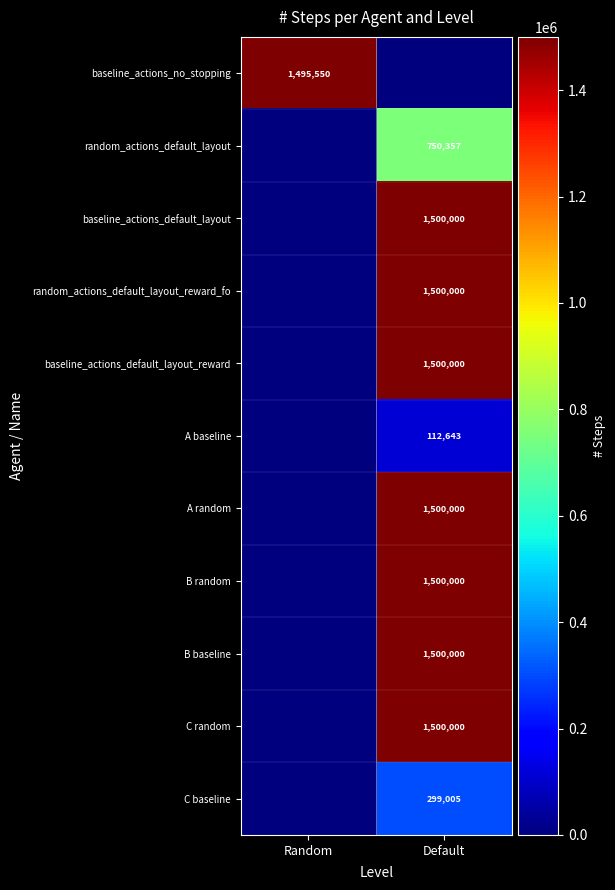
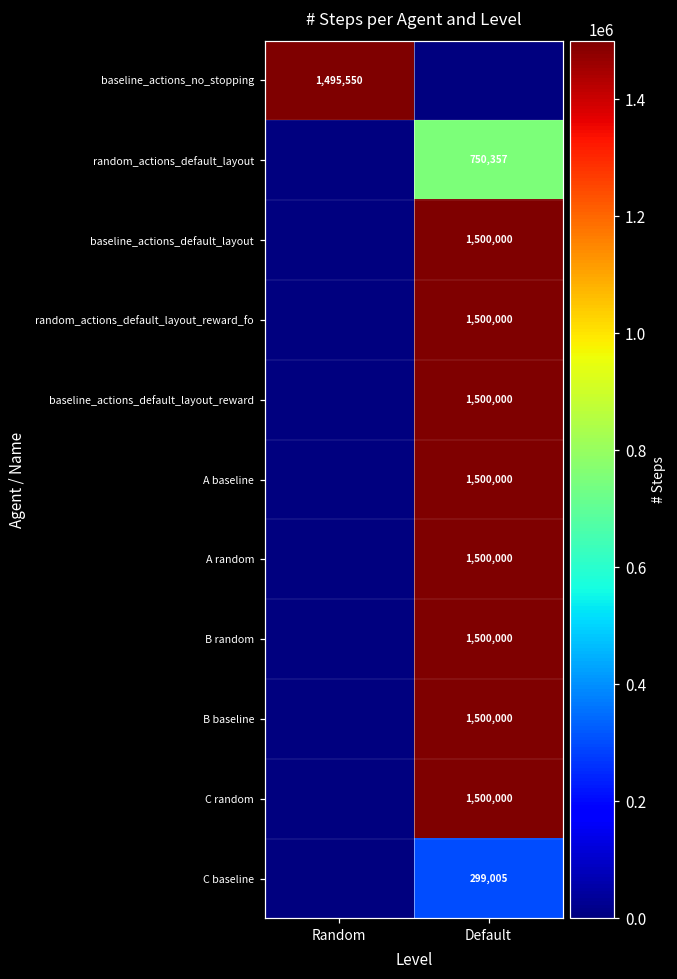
  {
    "baseline_actions_no_stopping": {
      "Random": "1,495,550"
    },
    "random_actions_default_layout": {
      "Default": "750,357"
    },
    "baseline_actions_default_layout": {
      "Default": "1,500,000"
    },
    "random_actions_default_layout_reward_fo": {
      "Default": "1,500,000"
    },
    "baseline_actions_default_layout_reward": {
      "Default": "1,500,000"
    },
    "A baseline": {
-     "Default": "112,643"
+     "Default": "1,500,000"
    },
    "A random": {
      "Default": "1,500,000"
    },
    "B random": {
      "Default": "1,500,000"
    },
    "B baseline": {
      "Default": "1,500,000"
    },
    "C random": {
      "Default": "1,500,000"
    },
    "C baseline": {
      "Default": "299,005"
    }
  }
